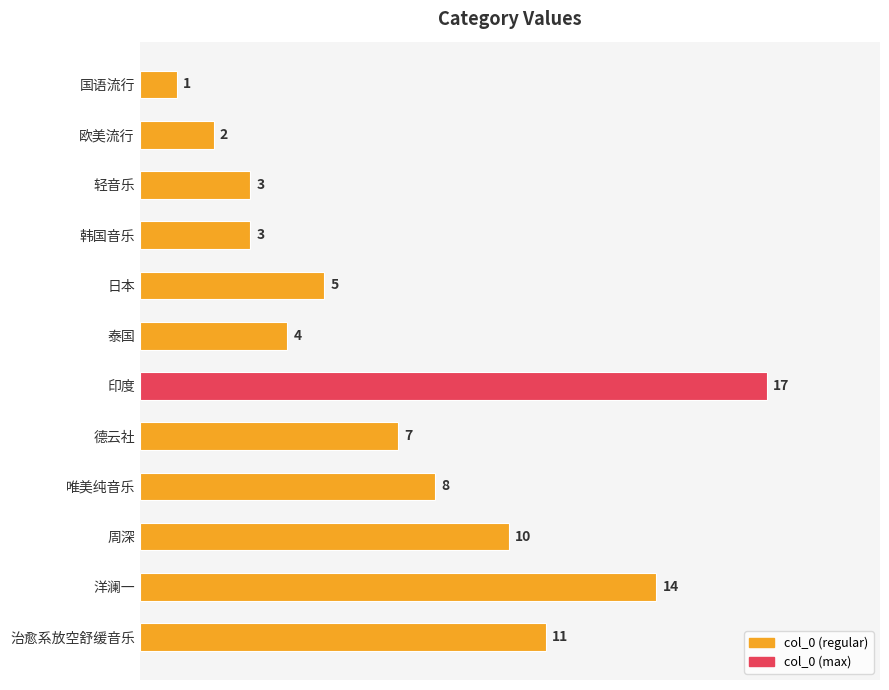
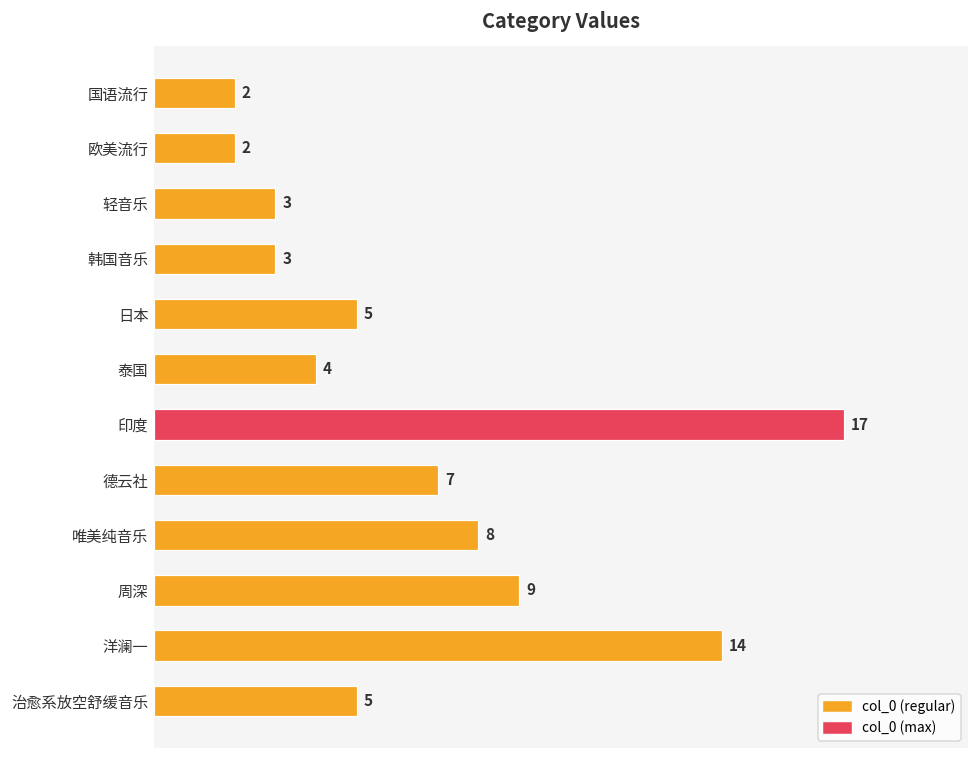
  {
-   "国语流行": 1,
+   "国语流行": 2,
    "欧美流行": 2,
    "轻音乐": 3,
    "韩国音乐": 3,
    "日本": 5,
    "泰国": 4,
    "印度": 17,
    "德云社": 7,
    "唯美纯音乐": 8,
-   "周深": 10,
+   "周深": 9,
    "洋澜一": 14,
-   "治愈系放空舒缓音乐": 11
+   "治愈系放空舒缓音乐": 5
  }
